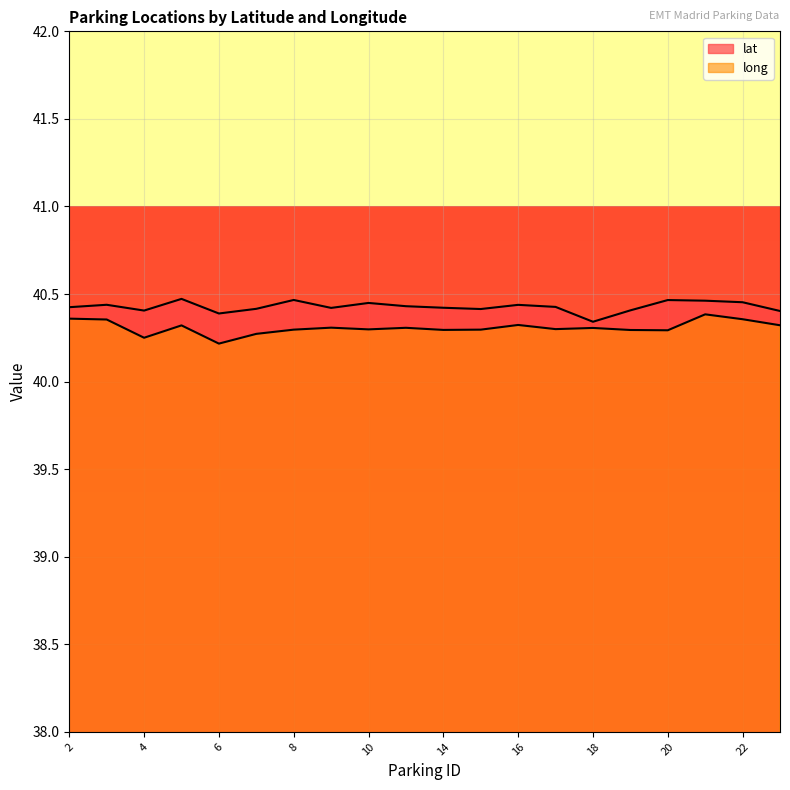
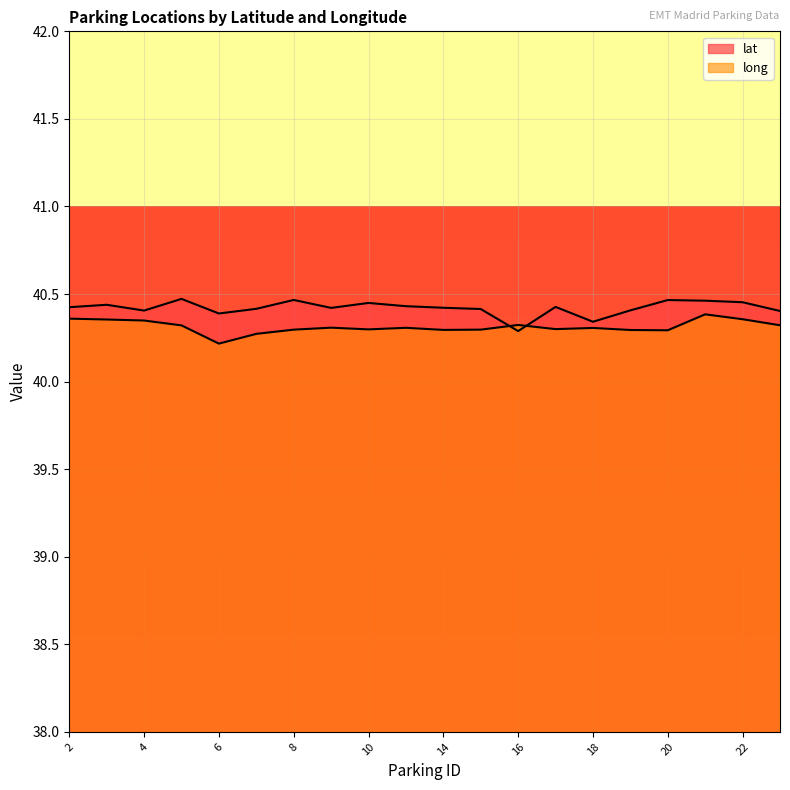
  {
    "lat": {
      "2": 40.42,
      "4": 40.41,
      "6": 40.39,
      "8": 40.47,
      "10": 40.45,
      "14": 40.42,
-     "16": 40.44,
+     "16": 40.29,
      "18": 40.34,
      "20": 40.47,
      "22": 40.45
    },
    "long": {
      "2": 40.36,
-     "4": 40.25,
+     "4": 40.35,
      "6": 40.22,
      "8": 40.30,
      "10": 40.30,
      "14": 40.30,
      "16": 40.32,
      "18": 40.31,
      "20": 40.29,
      "22": 40.36
    }
  }
